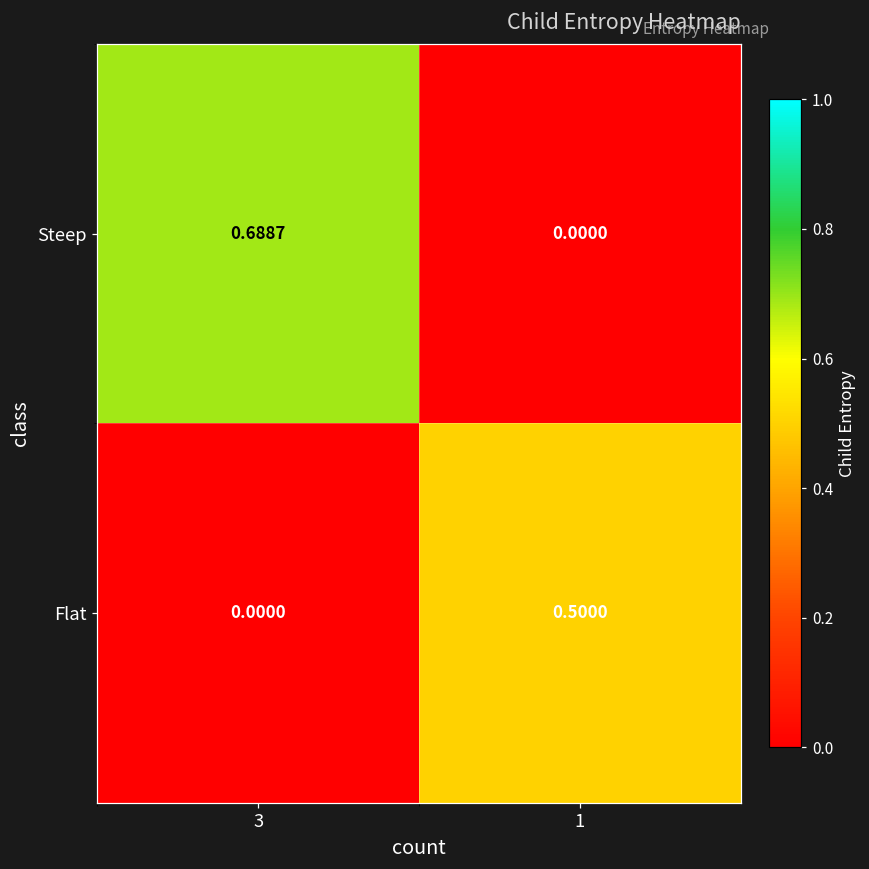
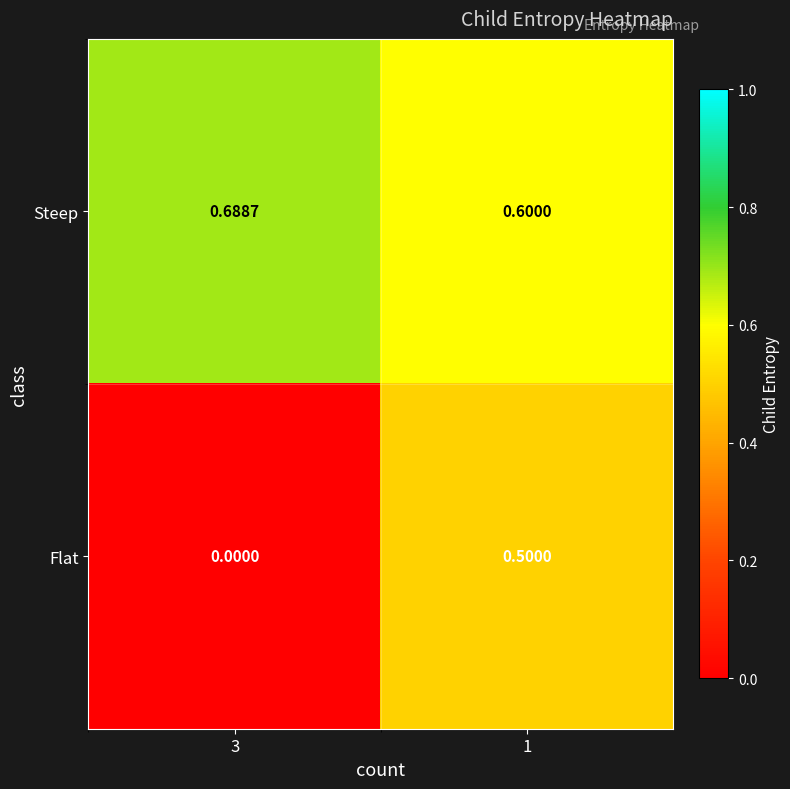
  {
    "Steep": {
      "3": 0.6887,
-     "1": 0.0000
+     "1": 0.6000
    },
    "Flat": {
      "3": 0.0000,
      "1": 0.5000
    }
  }
